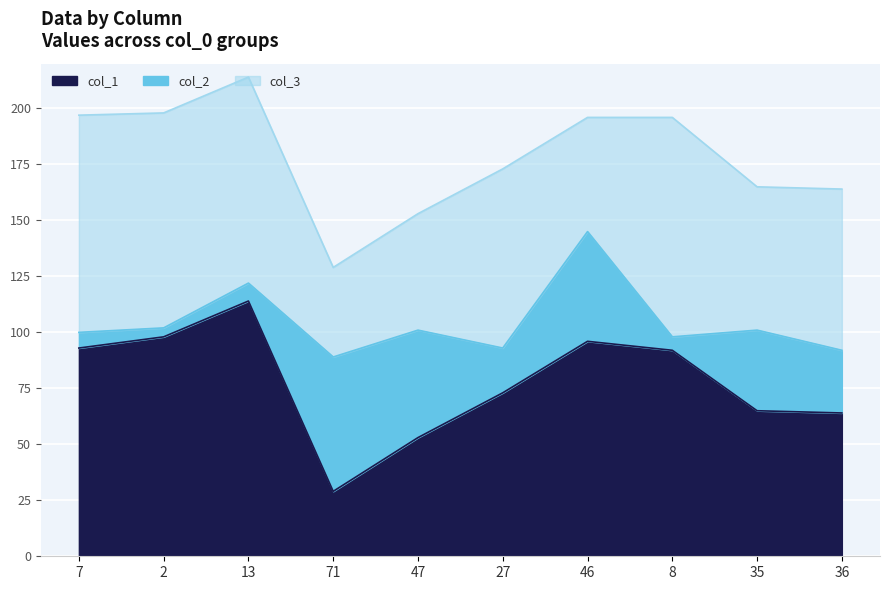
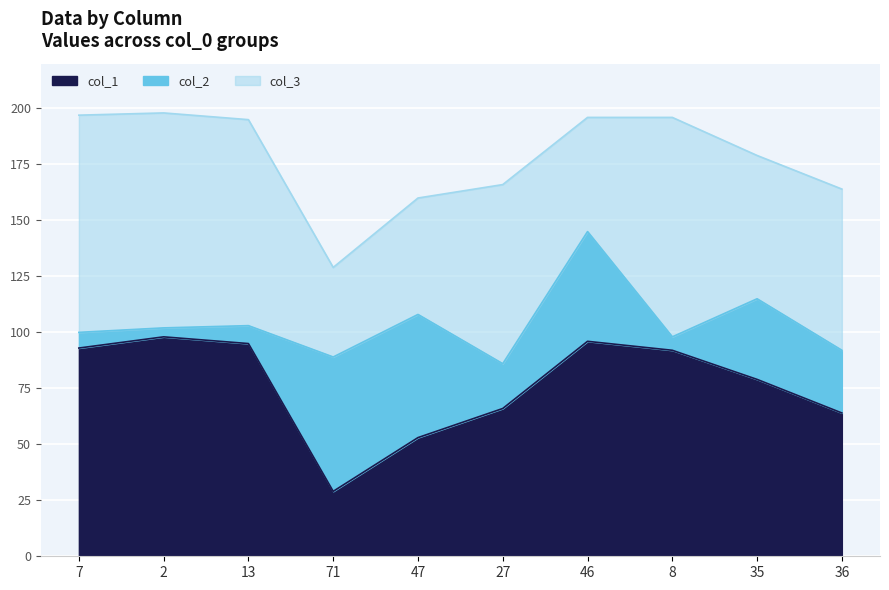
  {
    "col_1": {
      "7": 93,
      "2": 98,
-     "13": 114,
+     "13": 95,
      "71": 29,
      "47": 53,
-     "27": 73,
+     "27": 66,
      "46": 96,
      "8": 92,
-     "35": 65,
+     "35": 79,
      "36": 64
    },
    "col_2": {
      "7": 7,
      "2": 4,
      "13": 8,
      "71": 60,
-     "47": 48,
+     "47": 55,
      "27": 20,
      "46": 49,
      "8": 6,
      "35": 36,
      "36": 28
    },
    "col_3": {
      "7": 97,
      "2": 96,
      "13": 92,
      "71": 40,
      "47": 52,
      "27": 80,
      "46": 51,
      "8": 98,
      "35": 64,
      "36": 72
    }
  }
